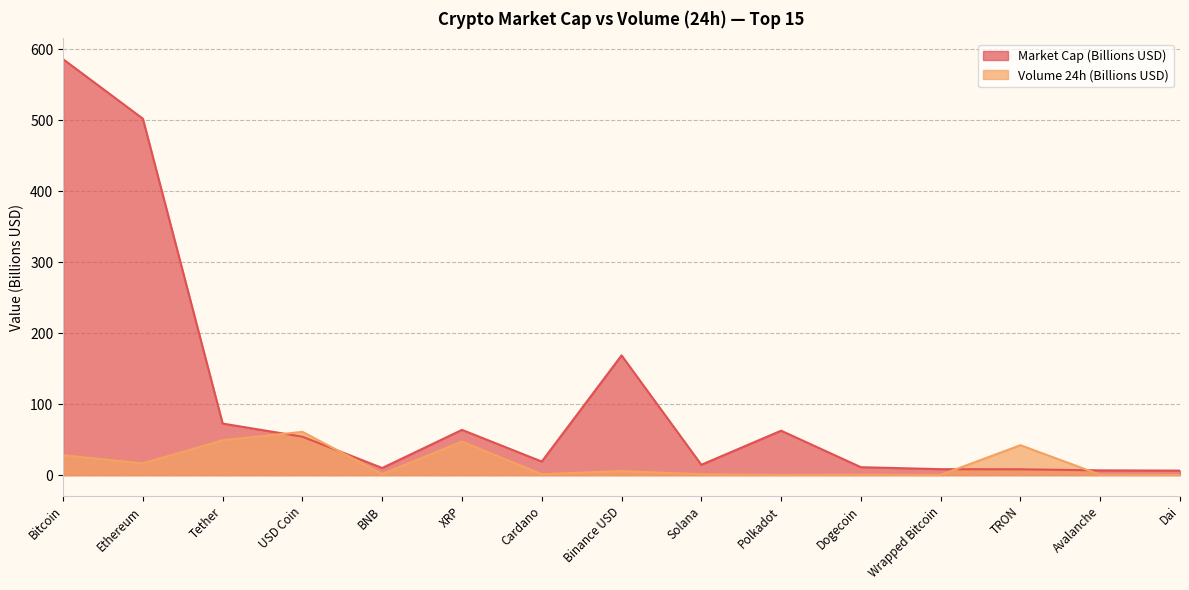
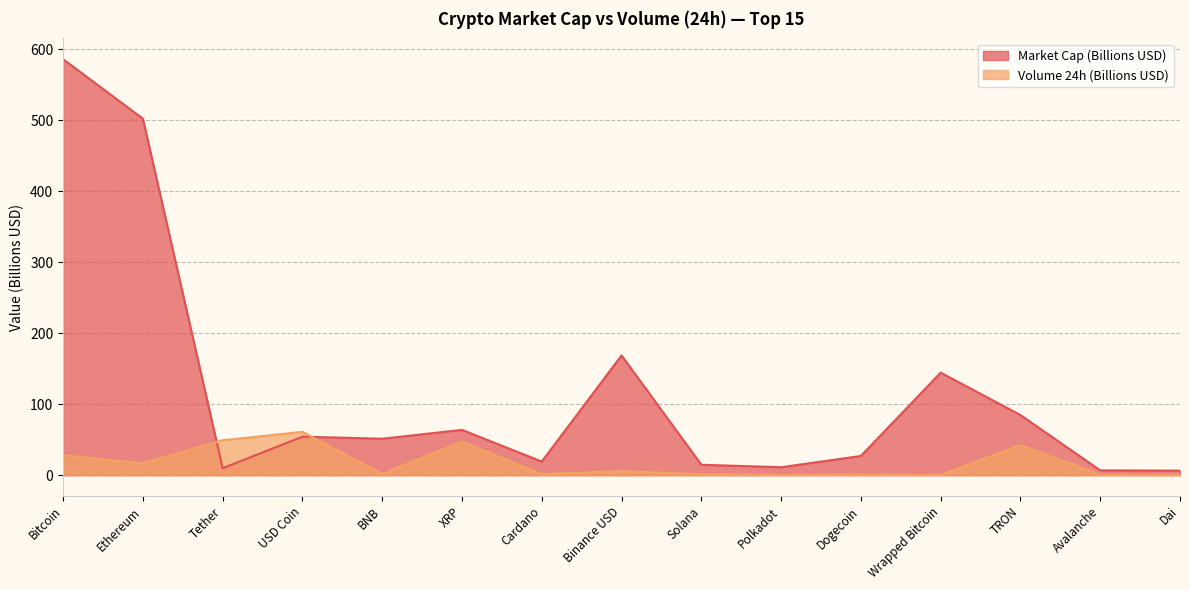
  {
    "Market Cap (Billions USD)": {
      "Bitcoin": 590,
      "Ethereum": 500,
-     "Tether": 70,
+     "Tether": 10,
      "USD Coin": 50,
-     "BNB": 10,
+     "BNB": 50,
      "XRP": 60,
      "Cardano": 20,
      "Binance USD": 170,
      "Solana": 10,
-     "Polkadot": 60,
-     "Dogecoin": 10,
-     "Wrapped Bitcoin": 10,
-     "TRON": 10,
+     "Polkadot": 10,
+     "Dogecoin": 30,
+     "Wrapped Bitcoin": 140,
+     "TRON": 80,
      "Avalanche": 10,
      "Dai": 10
    },
    "Volume 24h (Billions USD)": {
      "Bitcoin": 30,
      "Ethereum": 20,
      "Tether": 50,
      "USD Coin": 60,
      "BNB": 0,
      "XRP": 50,
      "Cardano": 0,
      "Binance USD": 10,
      "Solana": 0,
      "Polkadot": 0,
      "Dogecoin": 0,
      "Wrapped Bitcoin": 0,
      "TRON": 40,
      "Avalanche": 0,
      "Dai": 0
    }
  }
